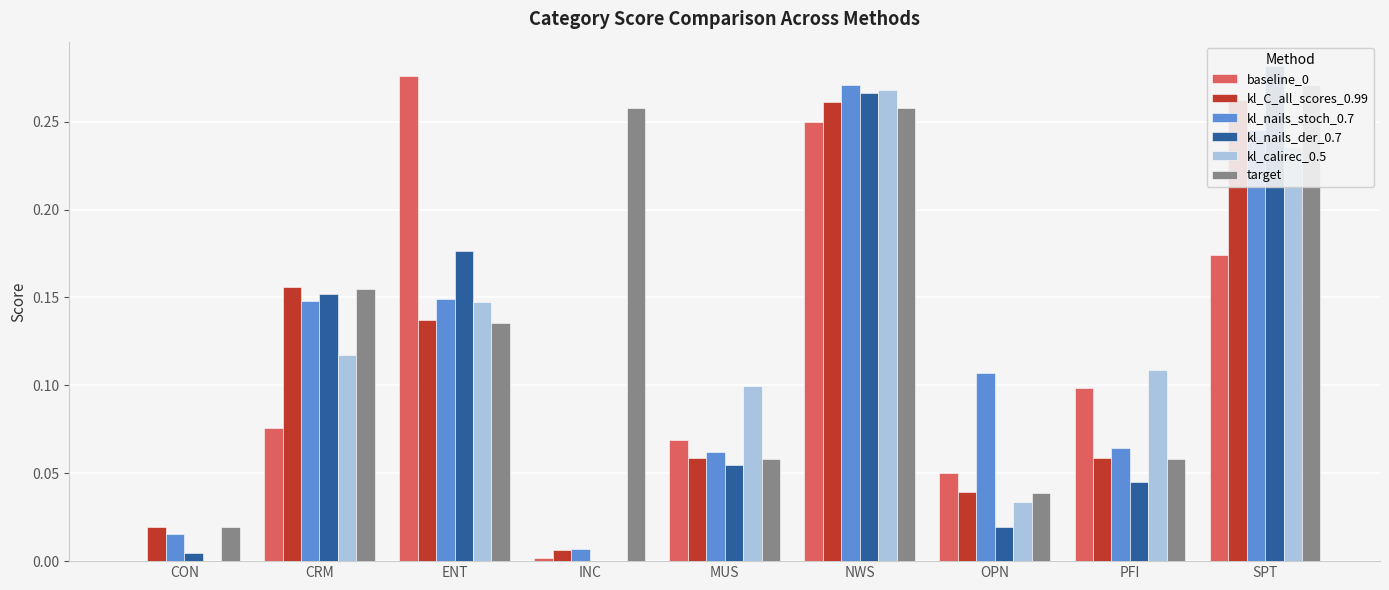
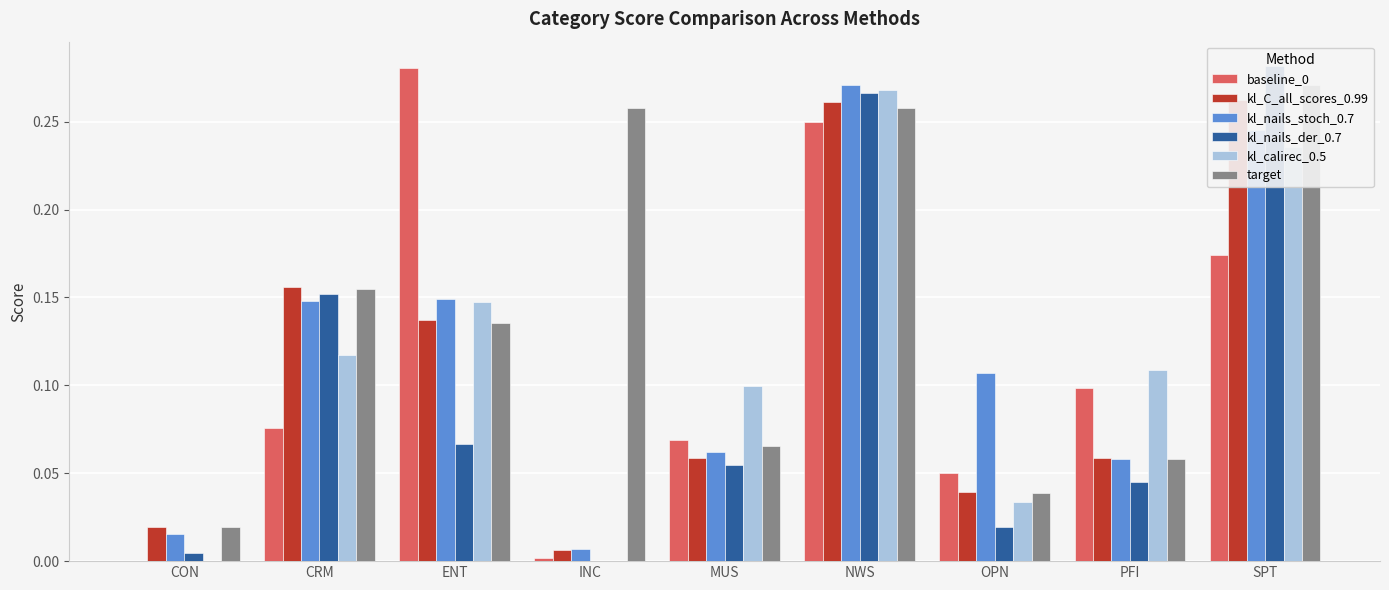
  {
    "baseline_0": {
      "CON": 0.000,
      "CRM": 0.076,
-     "ENT": 0.276,
+     "ENT": 0.281,
      "INC": 0.002,
      "MUS": 0.069,
      "NWS": 0.250,
      "OPN": 0.050,
      "PFI": 0.099,
      "SPT": 0.174
    },
    "kl_C_all_scores_0.99": {
      "CON": 0.019,
      "CRM": 0.156,
      "ENT": 0.137,
      "INC": 0.007,
      "MUS": 0.059,
      "NWS": 0.261,
      "OPN": 0.039,
      "PFI": 0.059
    },
    "kl_nails_stoch_0.7": {
      "CON": 0.016,
      "CRM": 0.148,
      "ENT": 0.149,
      "INC": 0.007,
      "MUS": 0.062,
      "NWS": 0.271,
      "OPN": 0.107,
-     "PFI": 0.064
+     "PFI": 0.058
    },
    "kl_nails_der_0.7": {
      "CON": 0.005,
      "CRM": 0.152,
-     "ENT": 0.176,
+     "ENT": 0.066,
      "MUS": 0.054,
      "NWS": 0.266,
      "OPN": 0.019,
      "PFI": 0.045
    },
    "kl_calirec_0.5": {
      "CON": 0.000,
      "CRM": 0.117,
      "ENT": 0.147,
      "INC": 0.000,
      "MUS": 0.100,
      "NWS": 0.268,
      "OPN": 0.034,
      "PFI": 0.109
    },
    "target": {
      "CON": 0.019,
      "CRM": 0.155,
      "ENT": 0.135,
      "INC": 0.258,
-     "MUS": 0.058,
+     "MUS": 0.066,
      "NWS": 0.258,
      "OPN": 0.039,
      "PFI": 0.058
    }
  }
